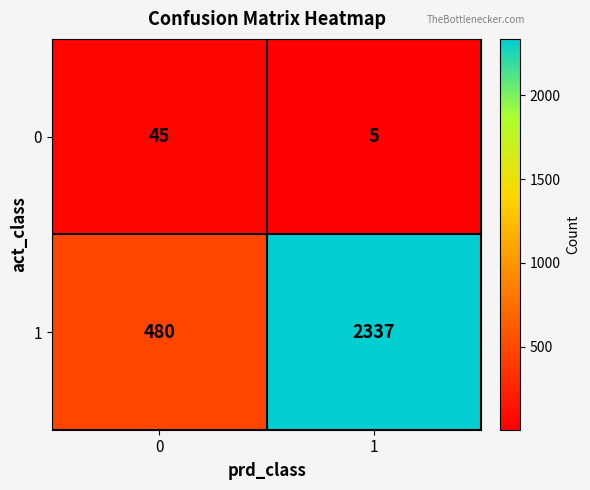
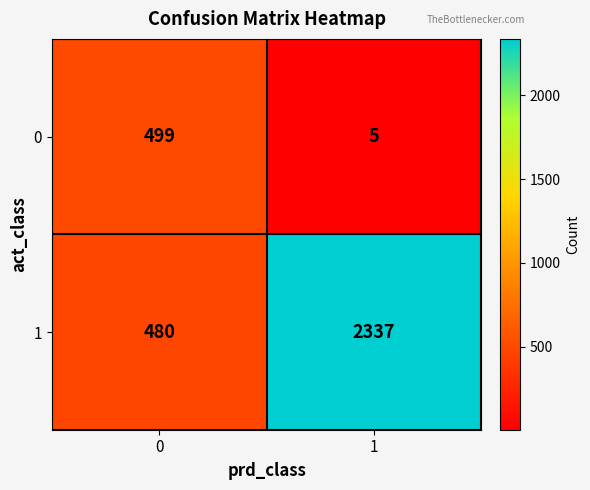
  {
    "0": {
-     "0": 45,
+     "0": 499,
      "1": 5
    },
    "1": {
      "0": 480,
      "1": 2337
    }
  }
